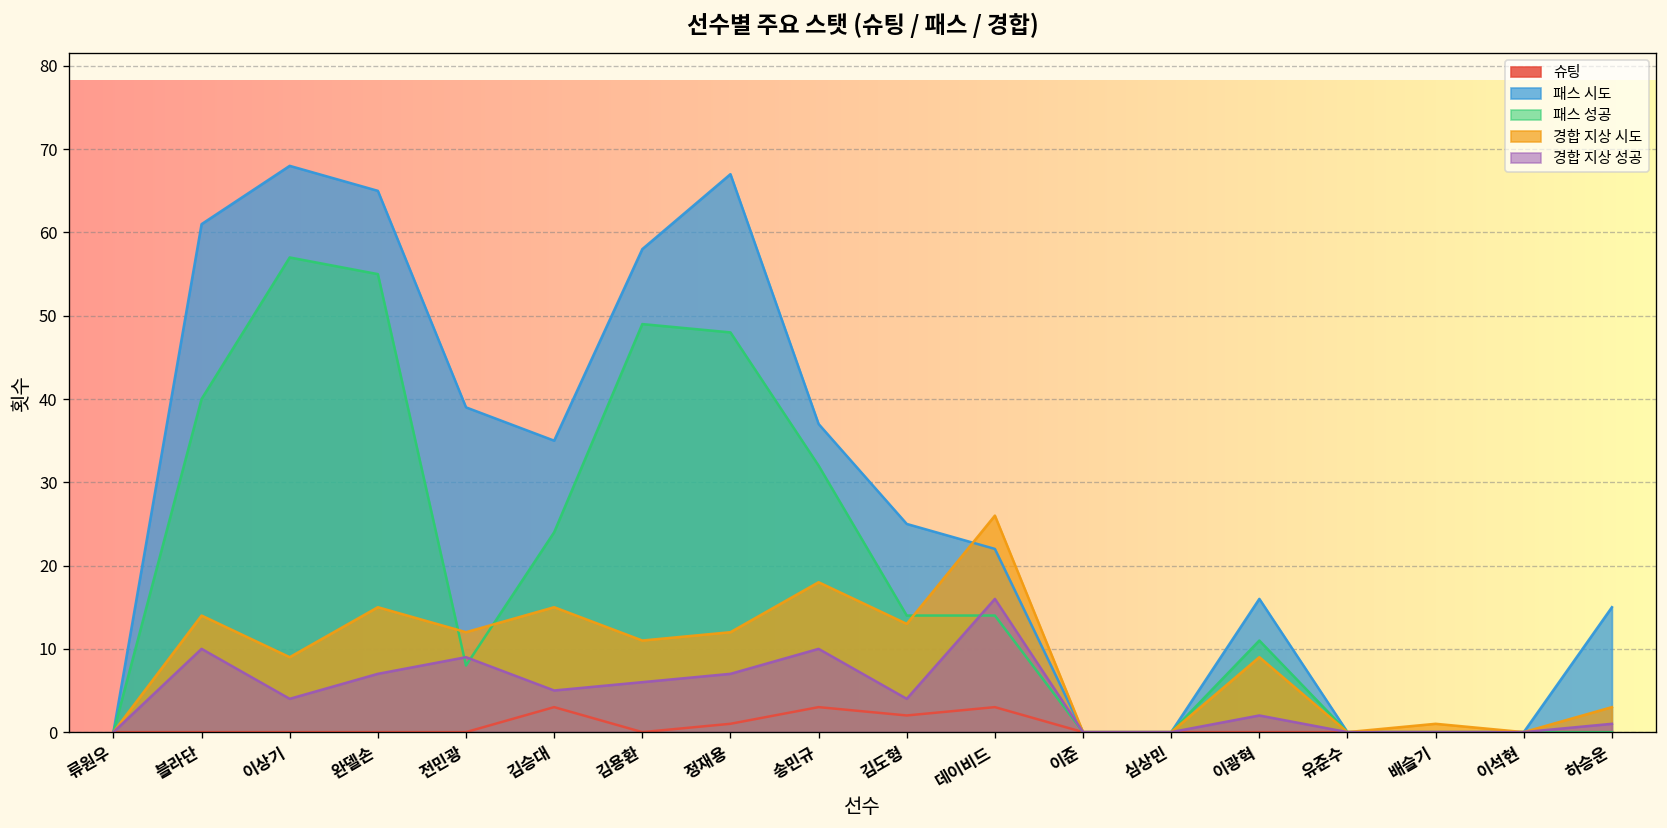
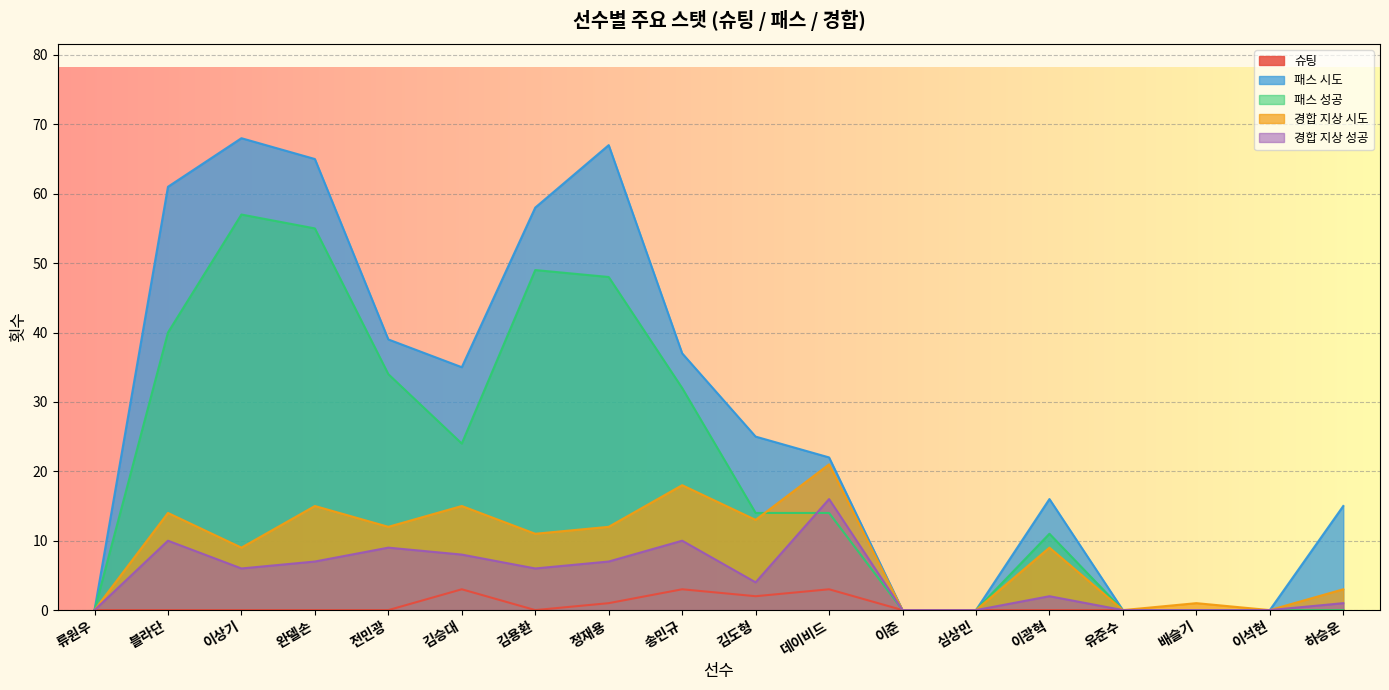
  {
    "슈팅": {
      "블라단": 0,
      "이상기": 0,
      "완델손": 0,
      "전민광": 0,
      "김승대": 3,
      "김용환": 0,
      "정재용": 1,
      "송민규": 3,
      "김도형": 2,
      "데이비드": 3,
      "이광혁": 0
    },
    "패스 시도": {
      "블라단": 61,
      "이상기": 68,
      "완델손": 65,
      "전민광": 39,
      "김승대": 35,
      "김용환": 58,
      "정재용": 67,
      "송민규": 37,
      "김도형": 25,
      "데이비드": 22,
      "이광혁": 16,
      "하승운": 15
    },
    "패스 성공": {
      "블라단": 40,
      "이상기": 57,
      "완델손": 55,
-     "전민광": 8,
+     "전민광": 34,
      "김승대": 24,
      "김용환": 49,
      "정재용": 48,
      "송민규": 32,
      "김도형": 14,
      "데이비드": 14,
      "이광혁": 11
    },
    "경합 지상 시도": {
      "블라단": 14,
      "이상기": 9,
      "완델손": 15,
      "전민광": 12,
      "김승대": 15,
      "김용환": 11,
      "정재용": 12,
      "송민규": 18,
      "김도형": 13,
-     "데이비드": 26,
+     "데이비드": 21,
      "이광혁": 9,
      "배슬기": 1,
      "하승운": 3
    },
    "경합 지상 성공": {
      "블라단": 10,
-     "이상기": 4,
+     "이상기": 6,
      "완델손": 7,
      "전민광": 9,
-     "김승대": 5,
+     "김승대": 8,
      "김용환": 6,
      "정재용": 7,
      "송민규": 10,
      "김도형": 4,
      "데이비드": 16,
      "이광혁": 2,
      "하승운": 1
    }
  }
